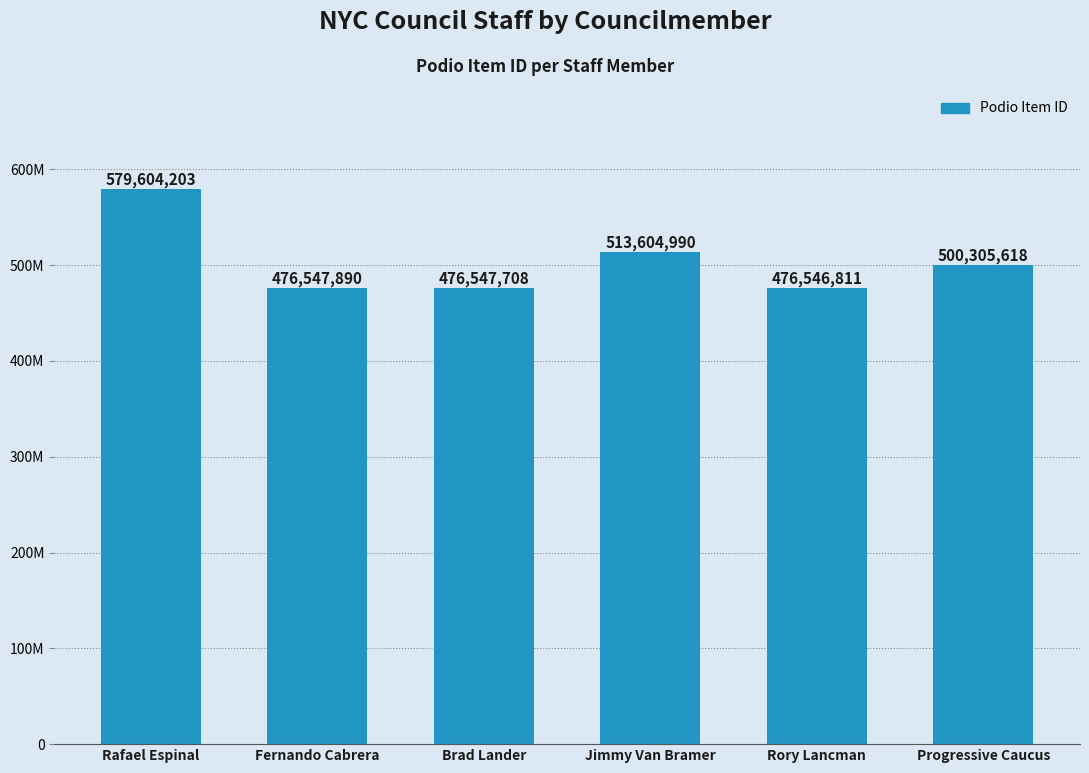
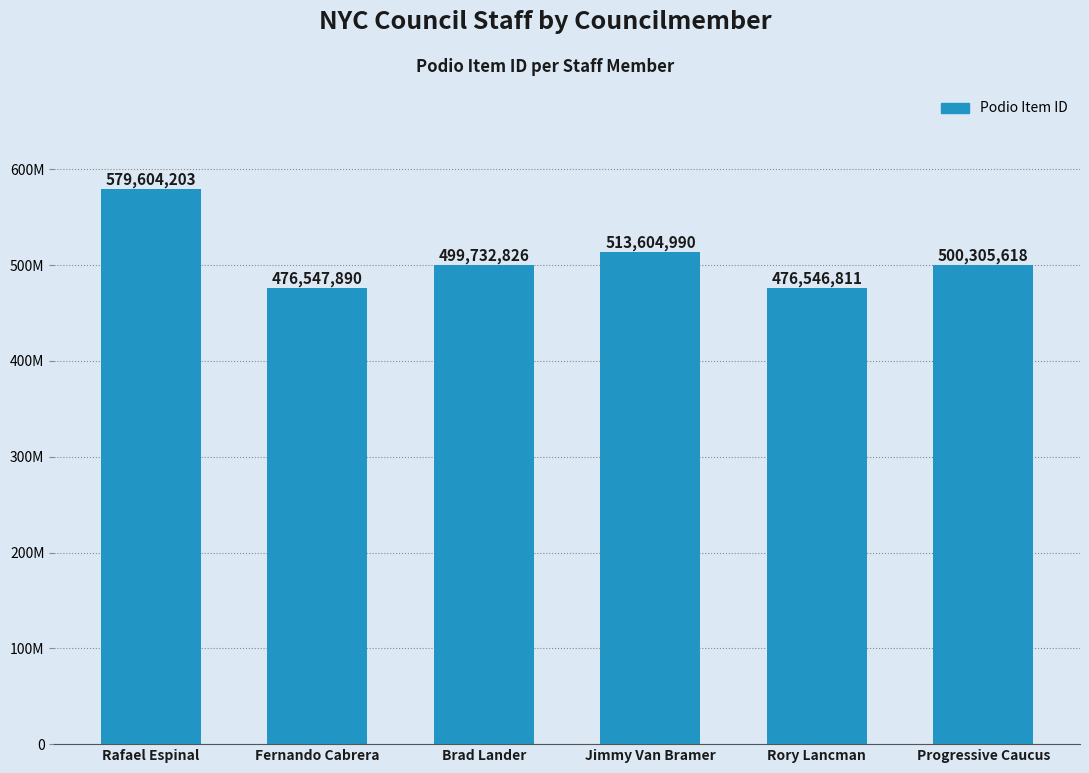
  {
    "Rafael Espinal": "579,604,203",
    "Fernando Cabrera": "476,547,890",
-   "Brad Lander": "476,547,708",
+   "Brad Lander": "499,732,826",
    "Jimmy Van Bramer": "513,604,990",
    "Rory Lancman": "476,546,811",
    "Progressive Caucus": "500,305,618"
  }
